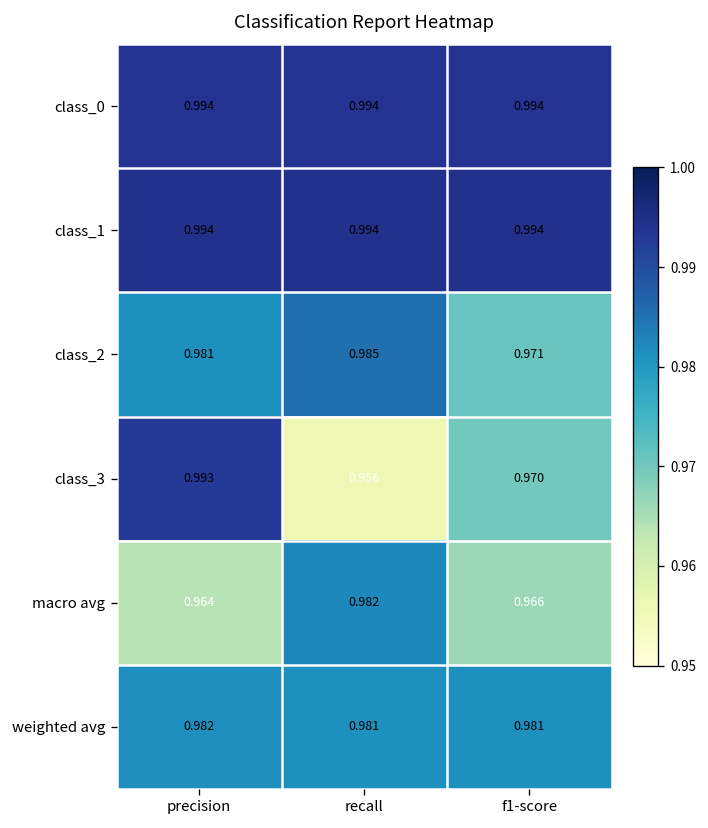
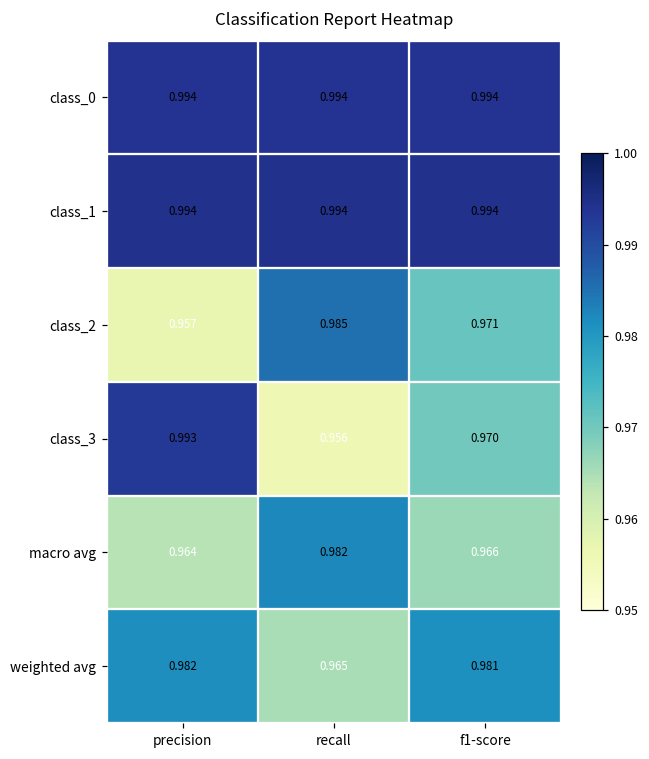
  {
    "class_0": {
      "precision": 0.994,
      "recall": 0.994,
      "f1-score": 0.994
    },
    "class_1": {
      "precision": 0.994,
      "recall": 0.994,
      "f1-score": 0.994
    },
    "class_2": {
-     "precision": 0.981,
+     "precision": 0.957,
      "recall": 0.985,
      "f1-score": 0.971
    },
    "class_3": {
      "precision": 0.993,
      "recall": 0.956,
      "f1-score": 0.970
    },
    "macro avg": {
      "precision": 0.964,
      "recall": 0.982,
      "f1-score": 0.966
    },
    "weighted avg": {
      "precision": 0.982,
-     "recall": 0.981,
+     "recall": 0.965,
      "f1-score": 0.981
    }
  }
